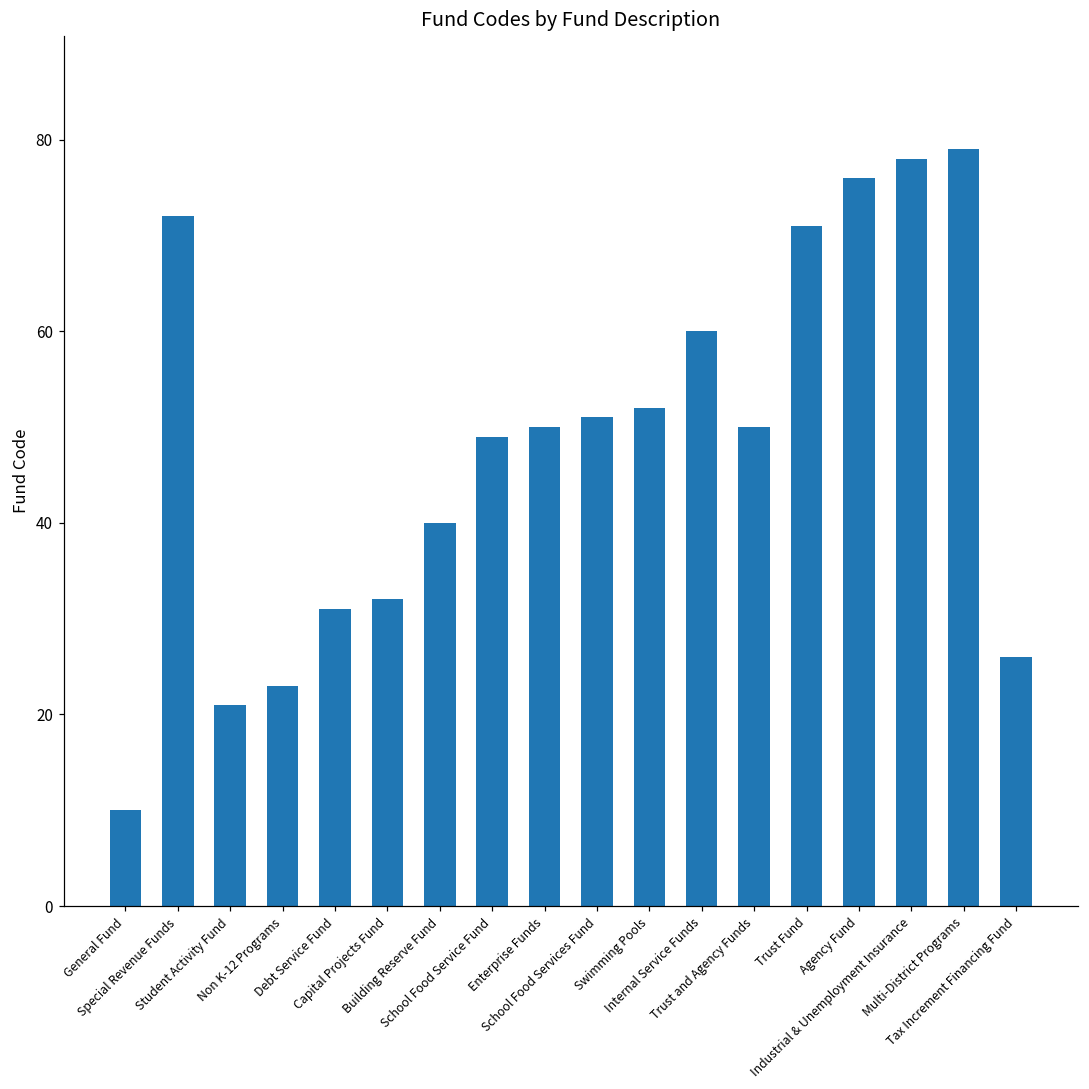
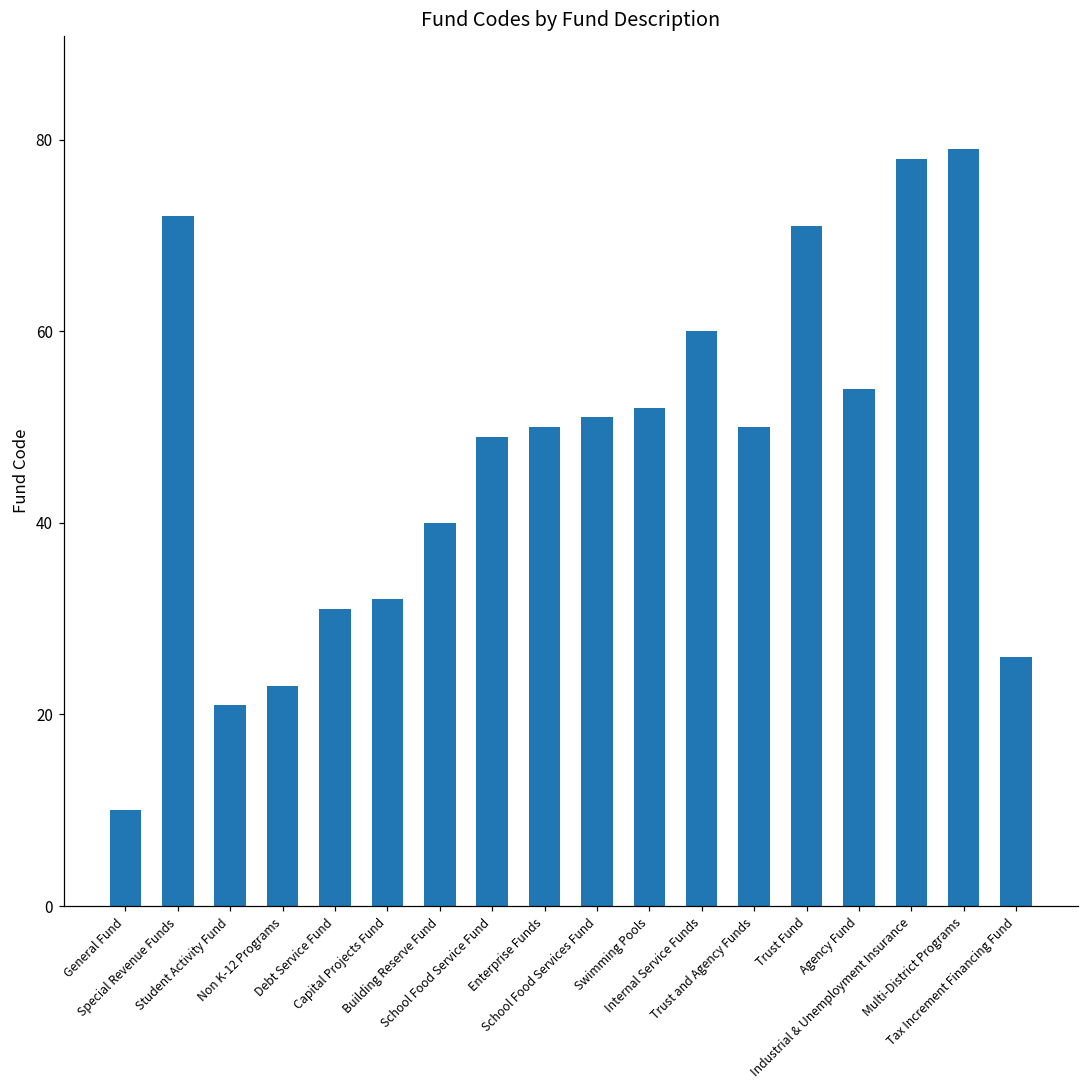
  {
    "General Fund": 10,
    "Special Revenue Funds": 72,
    "Student Activity Fund": 21,
    "Non K-12 Programs": 23,
    "Debt Service Fund": 31,
    "Capital Projects Fund": 32,
    "Building Reserve Fund": 40,
    "School Food Service Fund": 49,
    "Enterprise Funds": 50,
    "School Food Services Fund": 51,
    "Swimming Pools": 52,
    "Internal Service Funds": 60,
    "Trust and Agency Funds": 50,
    "Trust Fund": 71,
-   "Agency Fund": 76,
+   "Agency Fund": 54,
    "Industrial & Unemployment Insurance": 78,
    "Multi-District Programs": 79,
    "Tax Increment Financing Fund": 26
  }
